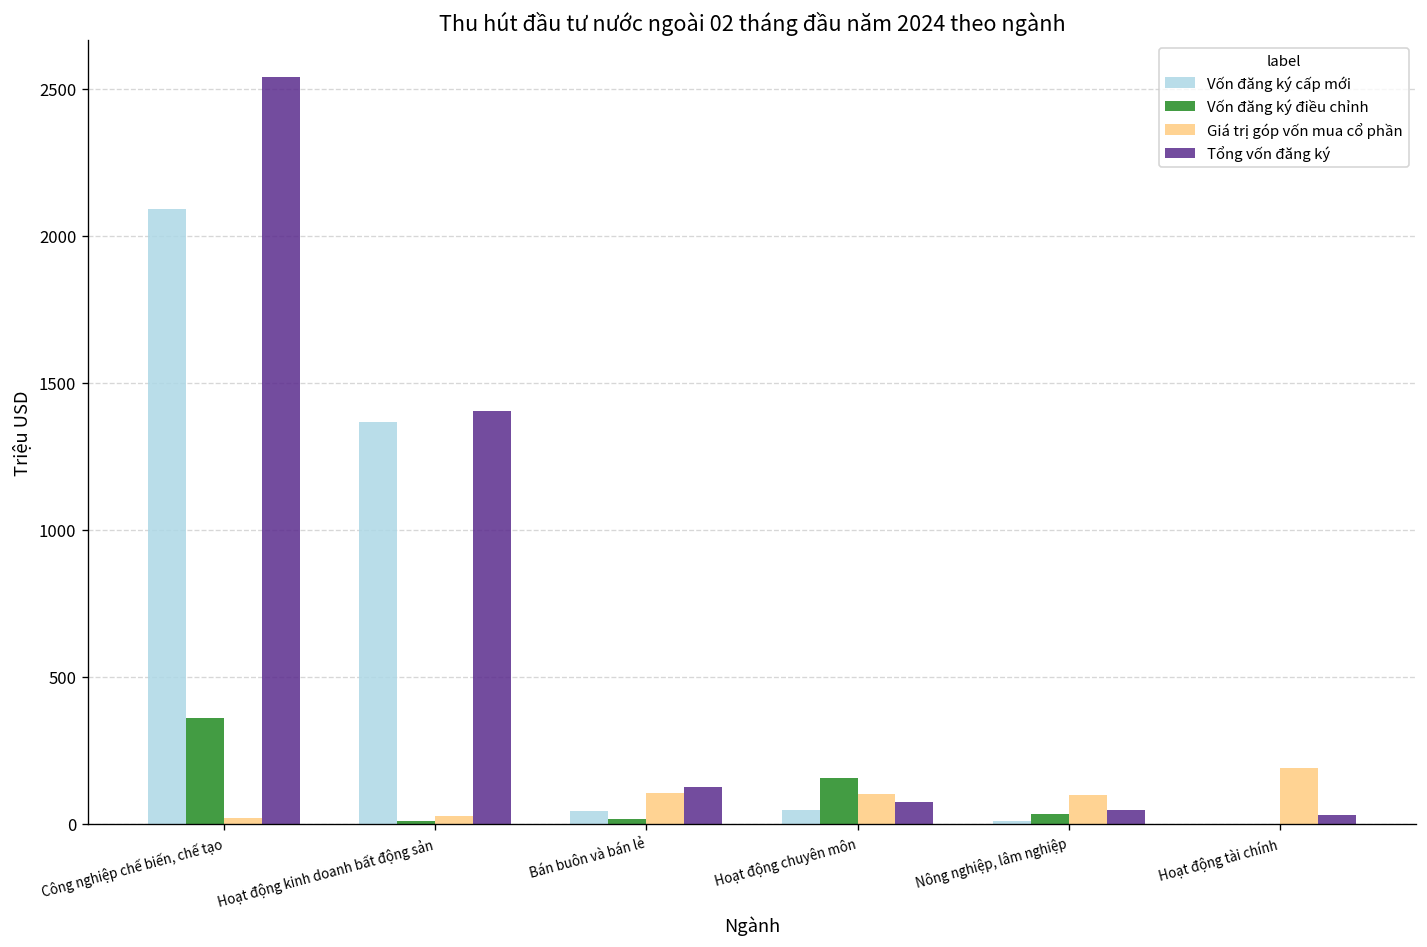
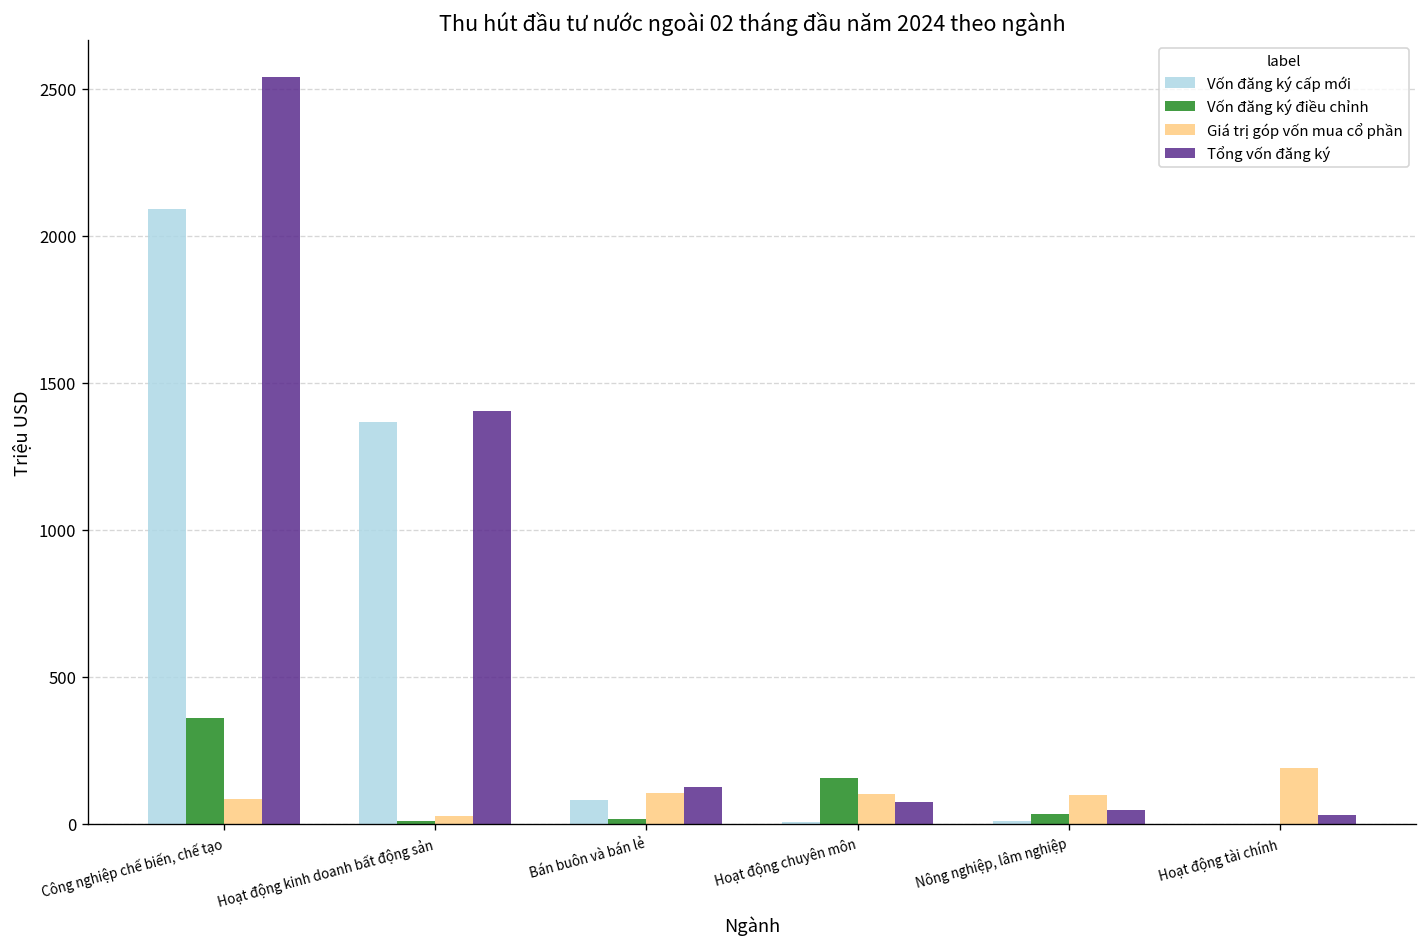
  {
    "Vốn đăng ký cấp mới": {
      "Công nghiệp chế biến, chế tạo": 2090,
      "Hoạt động kinh doanh bất động sản": 1370,
-     "Bán buôn và bán lẻ": 40,
-     "Hoạt động chuyên môn": 50,
+     "Bán buôn và bán lẻ": 80,
+     "Hoạt động chuyên môn": 10,
      "Nông nghiệp, lâm nghiệp": 10
    },
    "Vốn đăng ký điều chỉnh": {
      "Công nghiệp chế biến, chế tạo": 360,
      "Hoạt động kinh doanh bất động sản": 10,
      "Bán buôn và bán lẻ": 20,
      "Hoạt động chuyên môn": 150,
      "Nông nghiệp, lâm nghiệp": 30
    },
    "Giá trị góp vốn mua cổ phần": {
-     "Công nghiệp chế biến, chế tạo": 20,
+     "Công nghiệp chế biến, chế tạo": 90,
      "Hoạt động kinh doanh bất động sản": 30,
      "Bán buôn và bán lẻ": 110,
      "Hoạt động chuyên môn": 100,
      "Nông nghiệp, lâm nghiệp": 100,
      "Hoạt động tài chính": 190
    },
    "Tổng vốn đăng ký": {
      "Công nghiệp chế biến, chế tạo": 2540,
      "Hoạt động kinh doanh bất động sản": 1410,
      "Bán buôn và bán lẻ": 130,
      "Hoạt động chuyên môn": 80,
      "Nông nghiệp, lâm nghiệp": 50,
      "Hoạt động tài chính": 30
    }
  }
